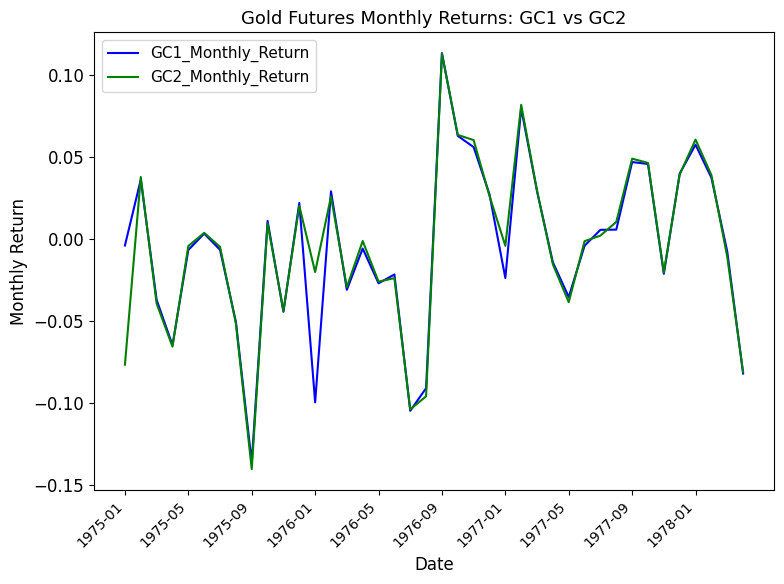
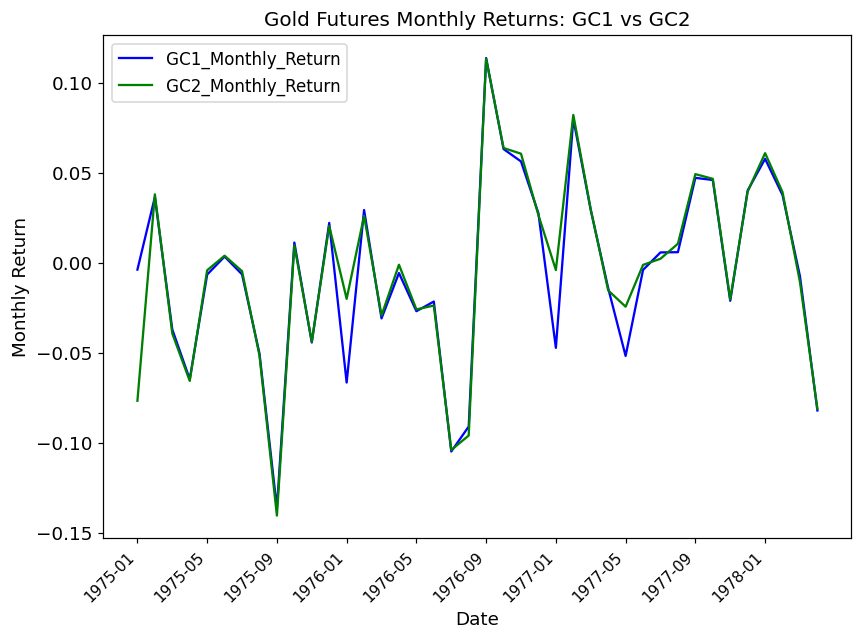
  {
    "GC1_Monthly_Return": {
      "1975-01": -0.004,
      "1975-05": -0.007,
      "1975-09": -0.136,
-     "1976-01": -0.100,
-     "1977-01": -0.024,
-     "1977-05": -0.035,
+     "1976-01": -0.067,
+     "1977-01": -0.047,
+     "1977-05": -0.052,
      "1977-09": 0.047,
      "1978-01": 0.058
    },
    "GC2_Monthly_Return": {
      "1975-01": -0.077,
      "1975-05": -0.004,
      "1975-09": -0.141,
      "1976-01": -0.020,
      "1977-01": -0.004,
-     "1977-05": -0.039,
+     "1977-05": -0.025,
      "1977-09": 0.049,
      "1978-01": 0.061
    }
  }
